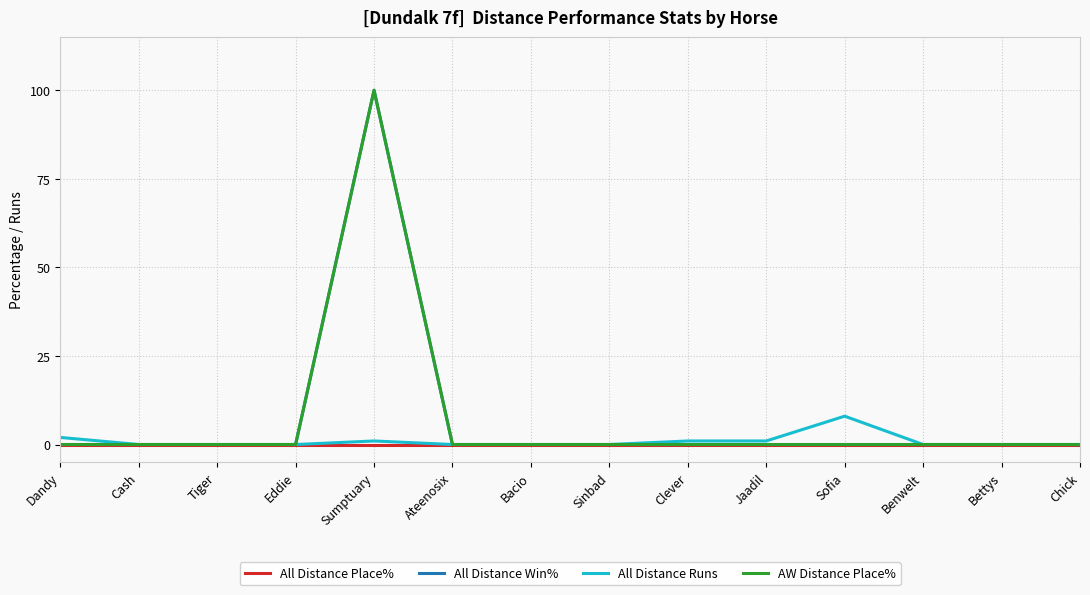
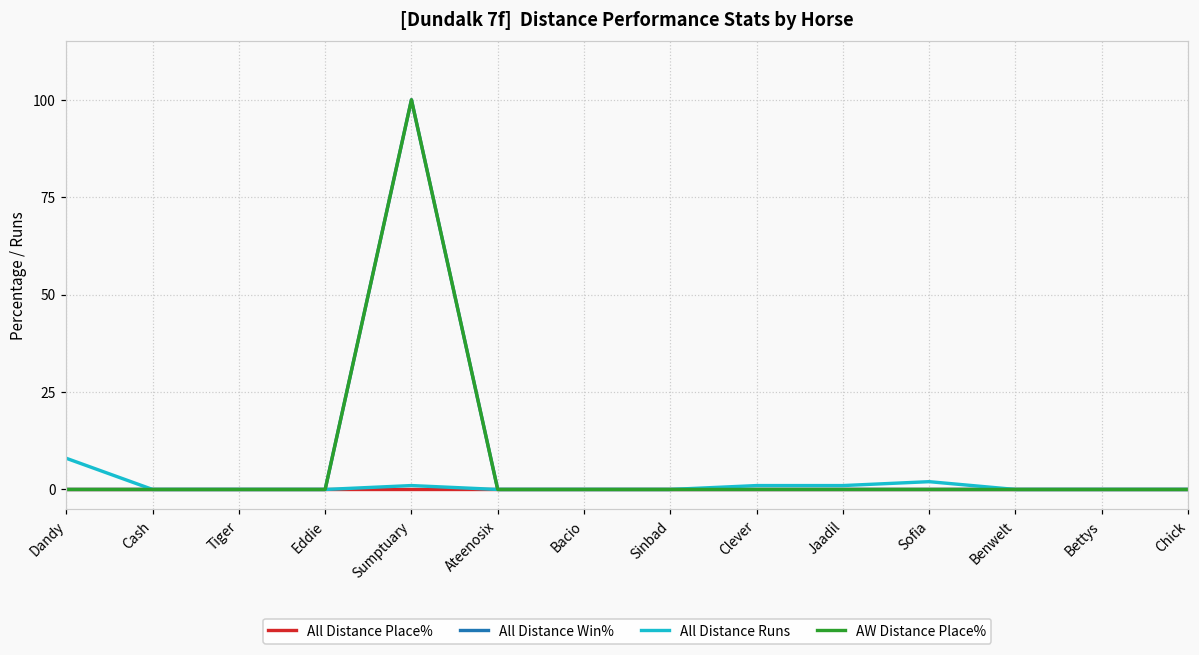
  {
    "All Distance Place%": {
      "Sumptuary": 0
    },
    "AW Distance Place%": {
      "Sumptuary": 100
    },
    "All Distance Runs": {
-     "Dandy": 2,
+     "Dandy": 8,
      "Sumptuary": 1,
      "Clever": 1,
      "Jaadil": 1,
-     "Sofia": 8
+     "Sofia": 2
    }
  }
